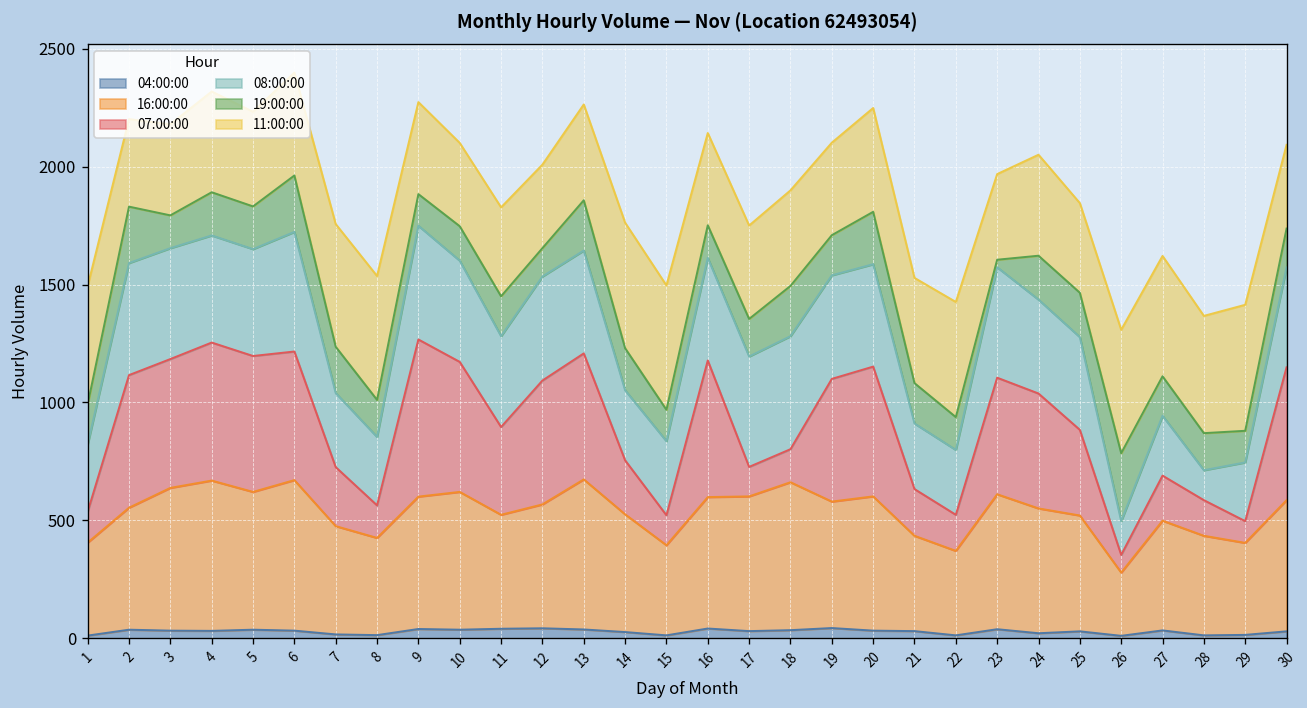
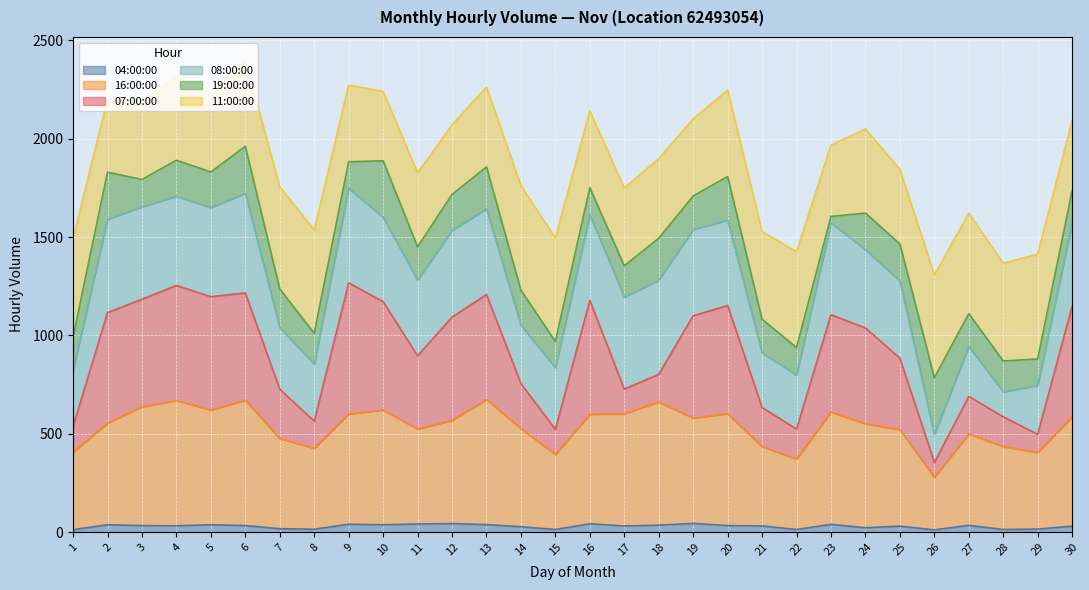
  {
    "04:00:00": {
      "1": 10,
      "2": 40,
      "3": 30,
      "4": 30,
      "5": 40,
      "6": 30,
      "7": 20,
      "8": 10,
      "9": 40,
      "10": 40,
      "11": 40,
      "12": 40,
      "13": 40,
      "14": 30,
      "15": 10,
      "16": 40,
      "17": 30,
      "18": 40,
      "19": 40,
      "20": 30,
      "21": 30,
      "22": 10,
      "23": 40,
      "24": 20,
      "25": 30,
      "26": 10,
      "27": 30,
      "28": 10,
      "29": 20,
      "30": 30
    },
    "07:00:00": {
      "1": 130,
      "2": 560,
      "3": 550,
      "4": 590,
      "5": 580,
      "6": 550,
      "7": 250,
      "8": 140,
      "9": 670,
      "10": 550,
      "11": 370,
      "12": 530,
      "13": 530,
      "14": 230,
      "15": 130,
      "16": 580,
      "17": 130,
      "18": 140,
      "19": 520,
      "20": 550,
      "21": 200,
      "22": 150,
      "23": 490,
      "24": 490,
      "25": 360,
      "26": 80,
      "27": 190,
      "28": 150,
      "29": 90,
      "30": 560
    },
    "08:00:00": {
      "1": 290,
      "2": 480,
      "3": 470,
      "4": 450,
      "5": 450,
      "6": 510,
      "7": 310,
      "8": 290,
      "9": 480,
      "10": 430,
      "11": 390,
      "12": 440,
      "13": 440,
      "14": 300,
      "15": 310,
      "16": 440,
      "17": 470,
      "18": 480,
      "19": 440,
      "20": 430,
      "21": 280,
      "22": 280,
      "23": 470,
      "24": 400,
      "25": 390,
      "26": 140,
      "27": 250,
      "28": 130,
      "29": 250,
      "30": 420
    },
    "19:00:00": {
      "1": 170,
      "2": 240,
      "3": 140,
      "4": 180,
      "5": 180,
      "6": 240,
      "7": 200,
      "8": 160,
      "9": 130,
-     "10": 150,
+     "10": 290,
      "11": 170,
-     "12": 120,
+     "12": 180,
      "13": 210,
      "14": 180,
      "15": 130,
      "16": 140,
      "17": 160,
      "18": 210,
      "19": 170,
      "20": 220,
      "21": 170,
      "22": 140,
      "23": 30,
      "24": 190,
      "25": 190,
      "26": 290,
      "27": 170,
      "28": 160,
      "29": 130,
      "30": 160
    }
  }
